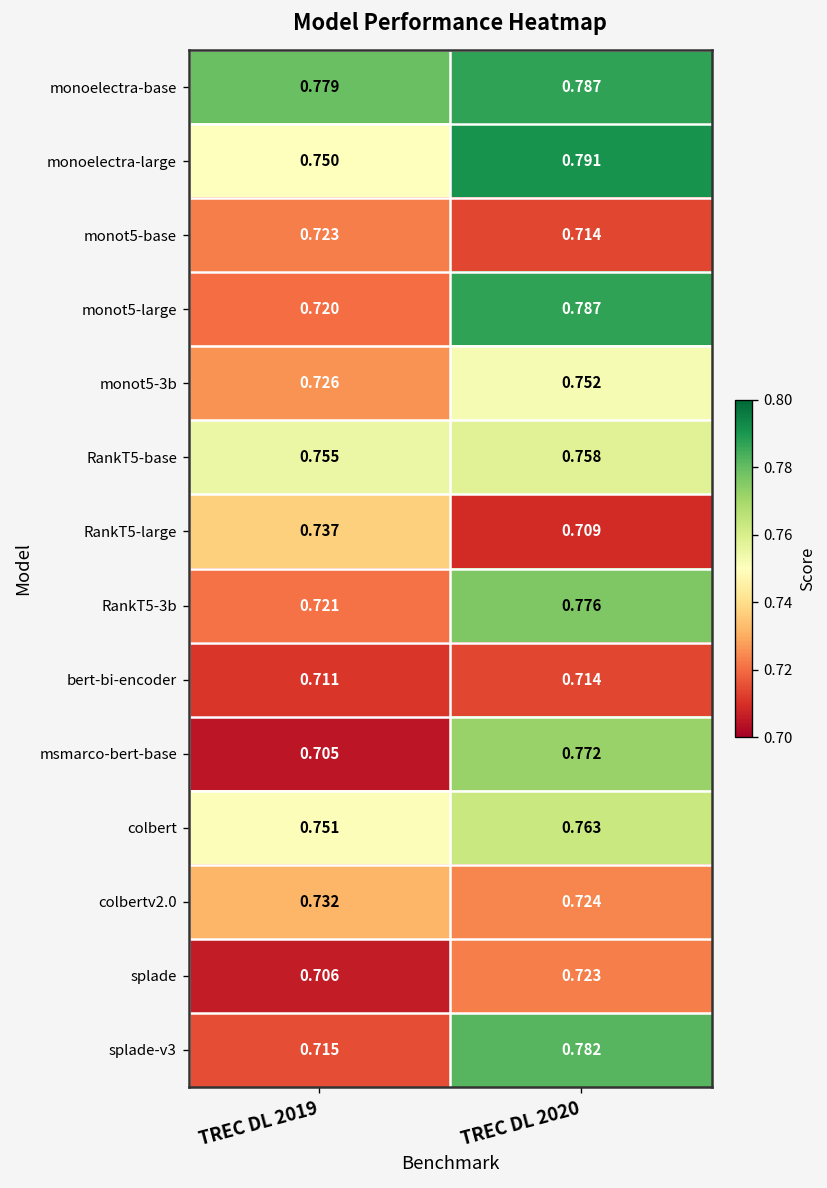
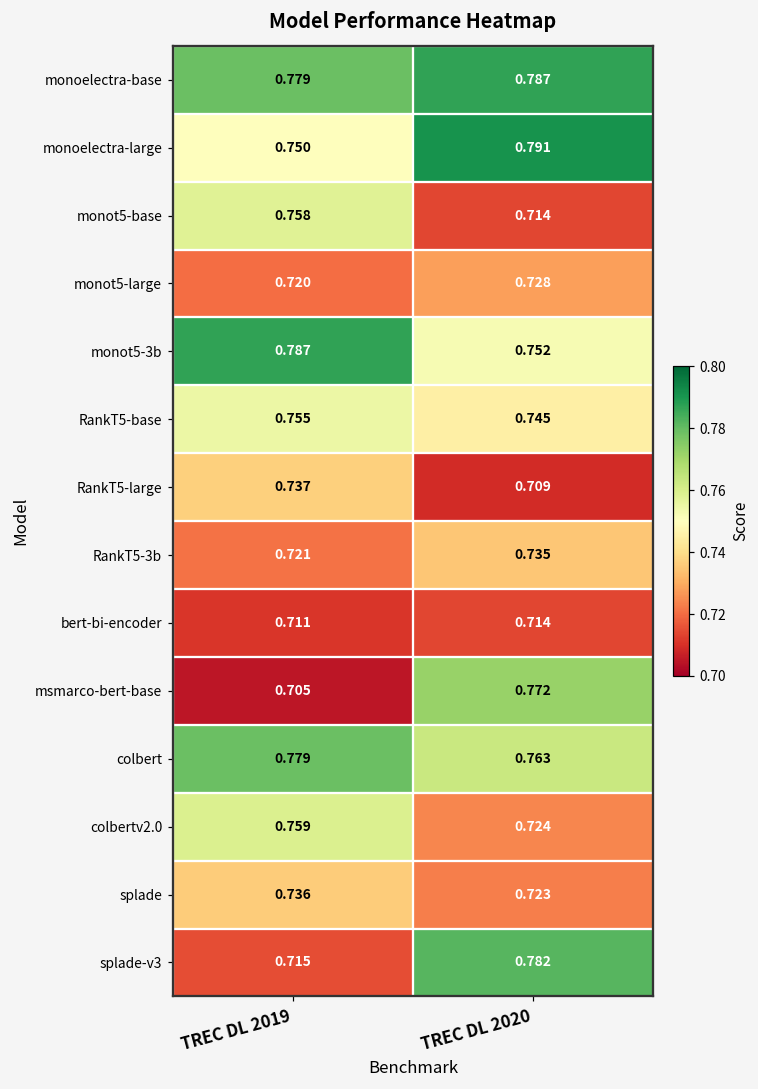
  {
    "monoelectra-base": {
      "TREC DL 2019": 0.779,
      "TREC DL 2020": 0.787
    },
    "monoelectra-large": {
      "TREC DL 2019": 0.750,
      "TREC DL 2020": 0.791
    },
    "monot5-base": {
-     "TREC DL 2019": 0.723,
+     "TREC DL 2019": 0.758,
      "TREC DL 2020": 0.714
    },
    "monot5-large": {
      "TREC DL 2019": 0.720,
-     "TREC DL 2020": 0.787
+     "TREC DL 2020": 0.728
    },
    "monot5-3b": {
-     "TREC DL 2019": 0.726,
+     "TREC DL 2019": 0.787,
      "TREC DL 2020": 0.752
    },
    "RankT5-base": {
      "TREC DL 2019": 0.755,
-     "TREC DL 2020": 0.758
+     "TREC DL 2020": 0.745
    },
    "RankT5-large": {
      "TREC DL 2019": 0.737,
      "TREC DL 2020": 0.709
    },
    "RankT5-3b": {
      "TREC DL 2019": 0.721,
-     "TREC DL 2020": 0.776
+     "TREC DL 2020": 0.735
    },
    "bert-bi-encoder": {
      "TREC DL 2019": 0.711,
      "TREC DL 2020": 0.714
    },
    "msmarco-bert-base": {
      "TREC DL 2019": 0.705,
      "TREC DL 2020": 0.772
    },
    "colbert": {
-     "TREC DL 2019": 0.751,
+     "TREC DL 2019": 0.779,
      "TREC DL 2020": 0.763
    },
    "colbertv2.0": {
-     "TREC DL 2019": 0.732,
+     "TREC DL 2019": 0.759,
      "TREC DL 2020": 0.724
    },
    "splade": {
-     "TREC DL 2019": 0.706,
+     "TREC DL 2019": 0.736,
      "TREC DL 2020": 0.723
    },
    "splade-v3": {
      "TREC DL 2019": 0.715,
      "TREC DL 2020": 0.782
    }
  }
